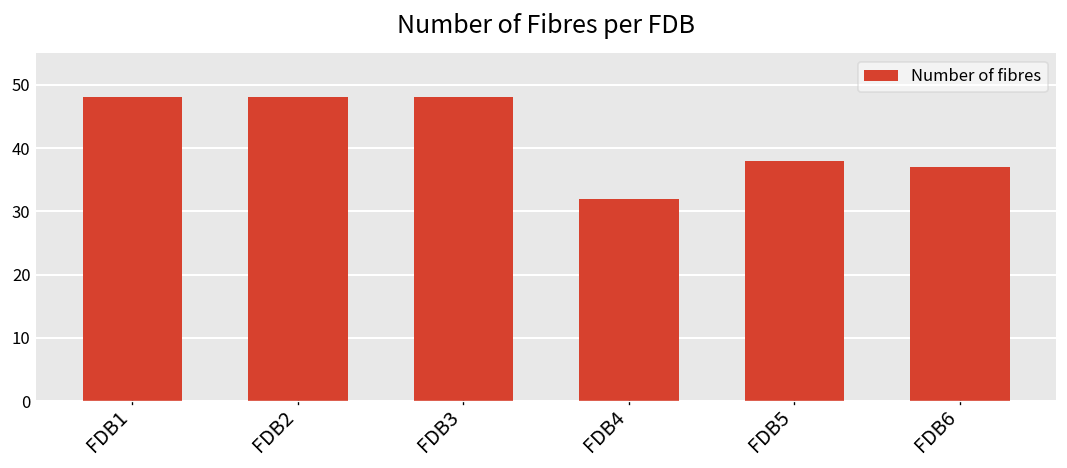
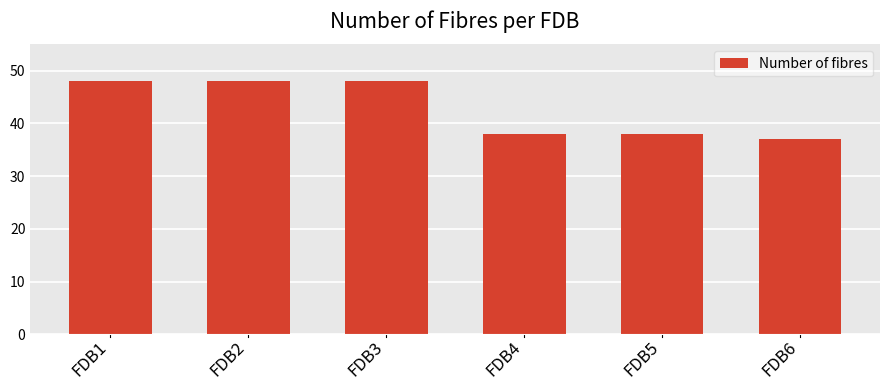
  {
    "Number of fibres": {
      "FDB1": 48,
      "FDB2": 48,
      "FDB3": 48,
-     "FDB4": 32,
+     "FDB4": 38,
      "FDB5": 38,
      "FDB6": 37
    }
  }
